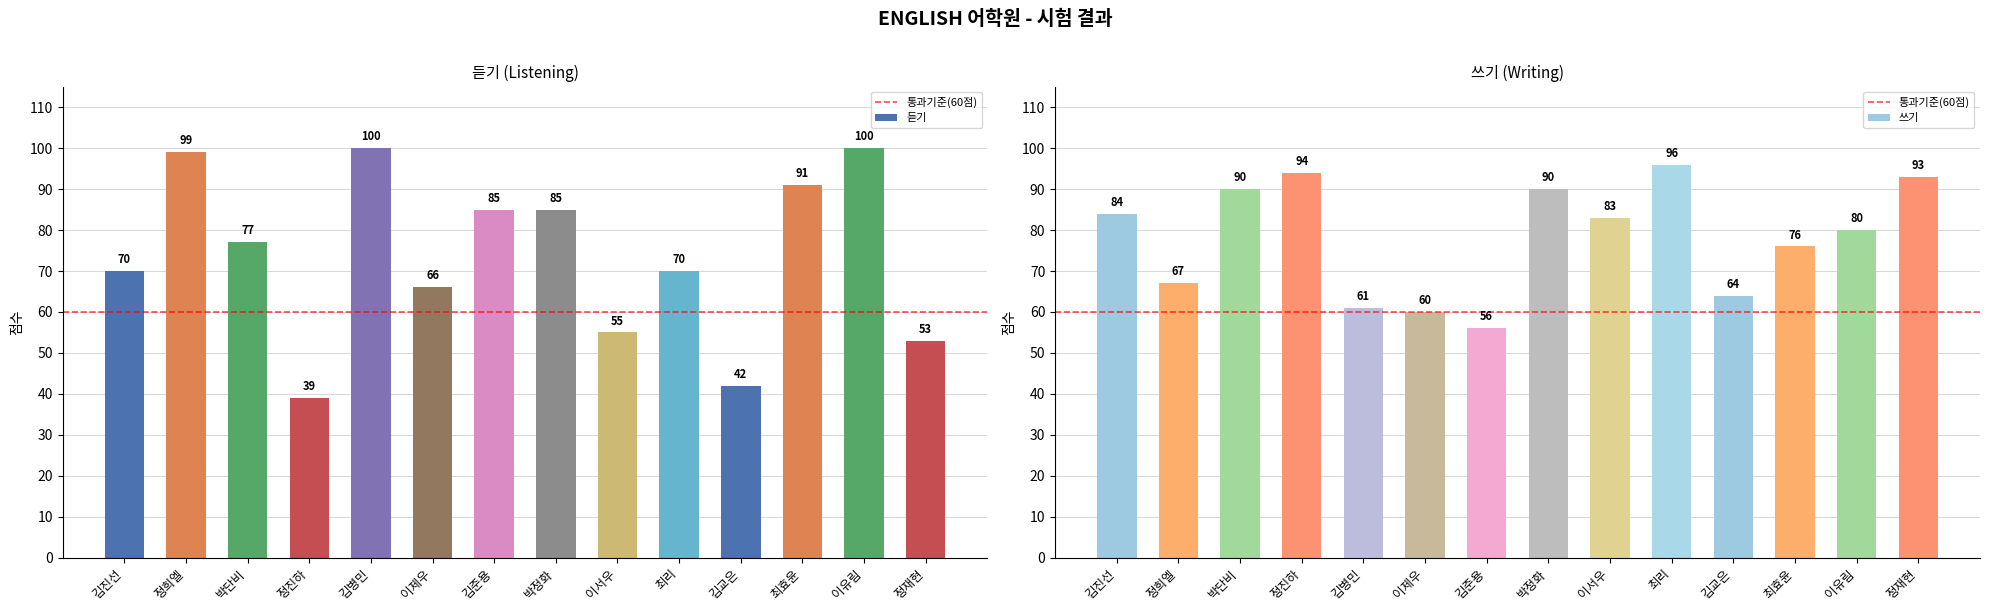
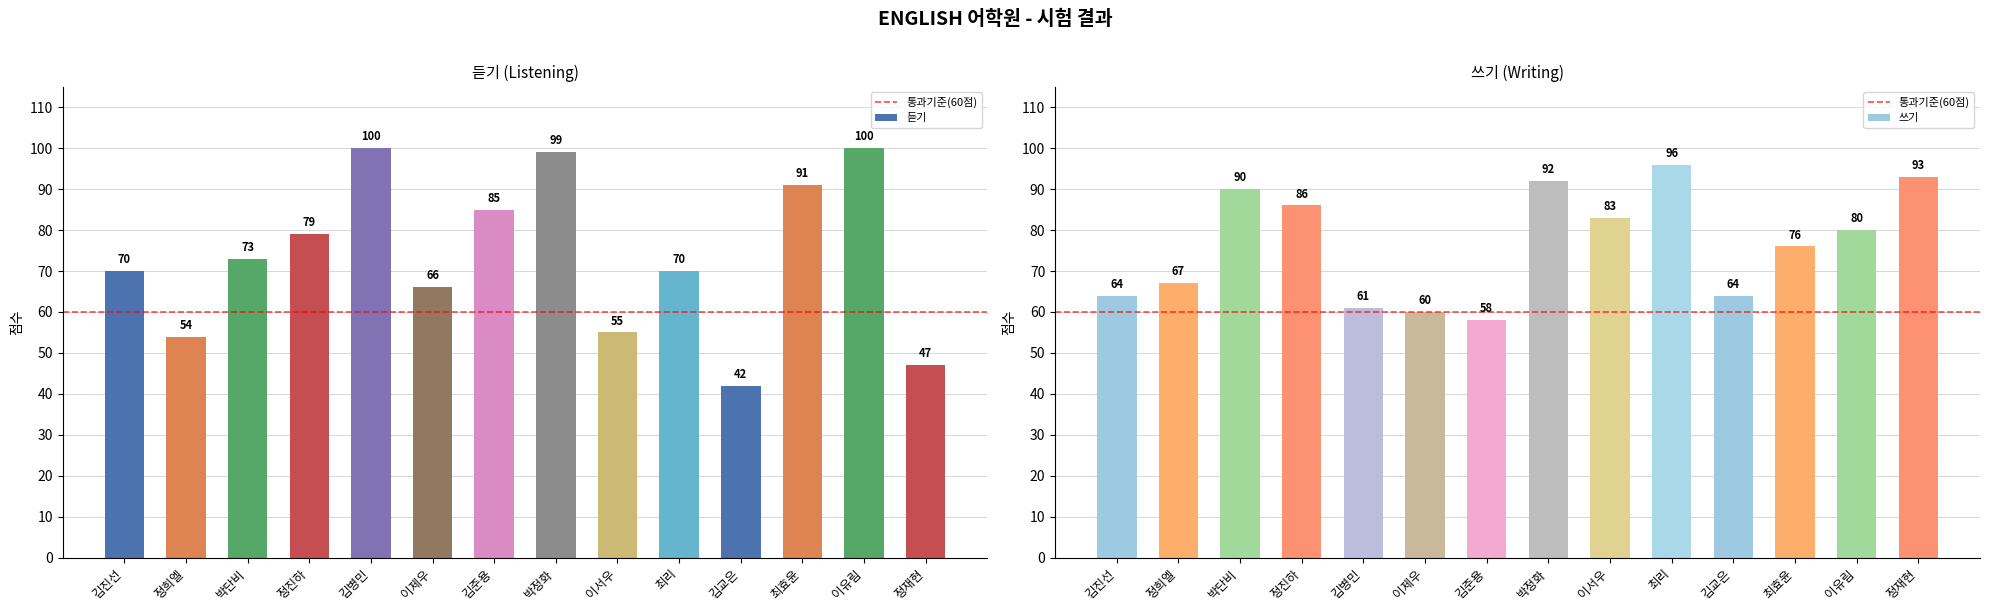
  {
    "듣기 (Listening)": {
      "김진선": 70,
-     "정희엘": 99,
-     "박단비": 77,
-     "정진하": 39,
+     "정희엘": 54,
+     "박단비": 73,
+     "정진하": 79,
      "김병민": 100,
      "이제우": 66,
      "김준용": 85,
-     "박정화": 85,
+     "박정화": 99,
      "이서우": 55,
      "최리": 70,
      "김교은": 42,
      "최효윤": 91,
      "이유림": 100,
-     "정재현": 53
+     "정재현": 47
    },
    "쓰기 (Writing)": {
-     "김진선": 84,
+     "김진선": 64,
      "정희엘": 67,
      "박단비": 90,
-     "정진하": 94,
+     "정진하": 86,
      "김병민": 61,
      "이제우": 60,
-     "김준용": 56,
-     "박정화": 90,
+     "김준용": 58,
+     "박정화": 92,
      "이서우": 83,
      "최리": 96,
      "김교은": 64,
      "최효윤": 76,
      "이유림": 80,
      "정재현": 93
    }
  }
